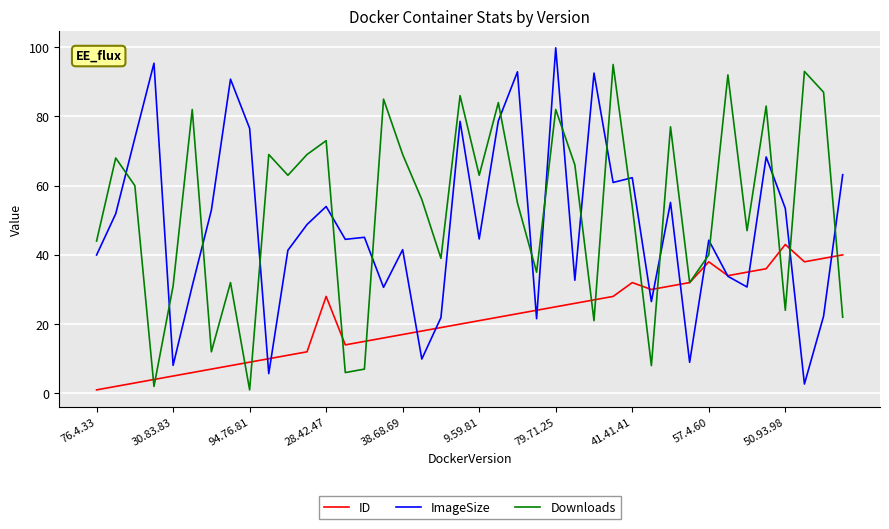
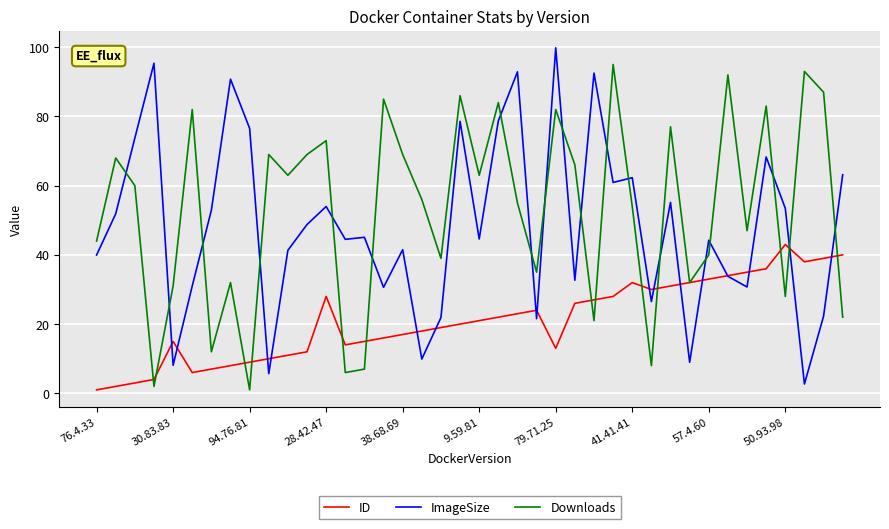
  {
    "ID": {
      "76.4.33": 1,
-     "30.83.83": 5,
+     "30.83.83": 15,
      "94.76.81": 9,
      "28.42.47": 28,
      "38.68.69": 17,
      "9.59.81": 21,
-     "79.71.25": 25,
+     "79.71.25": 13,
      "41.41.41": 32,
-     "57.4.60": 38,
+     "57.4.60": 33,
      "50.93.98": 43
    },
    "ImageSize": {
      "76.4.33": 40,
      "30.83.83": 8,
      "94.76.81": 77,
      "28.42.47": 54,
      "38.68.69": 42,
      "9.59.81": 45,
      "79.71.25": 100,
      "41.41.41": 62,
      "57.4.60": 44,
      "50.93.98": 53
    },
    "Downloads": {
      "76.4.33": 44,
      "30.83.83": 31,
      "94.76.81": 1,
      "28.42.47": 73,
      "38.68.69": 69,
      "9.59.81": 63,
      "79.71.25": 82,
      "41.41.41": 54,
      "57.4.60": 40,
-     "50.93.98": 24
+     "50.93.98": 28
    }
  }
